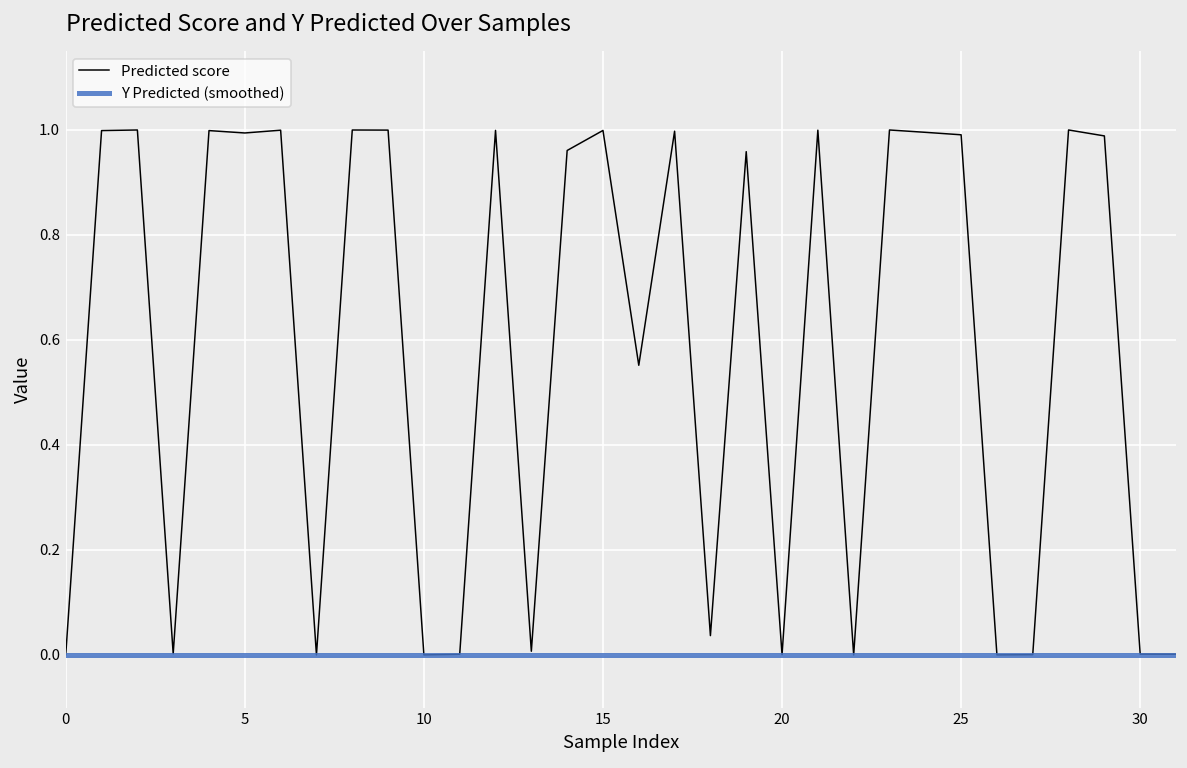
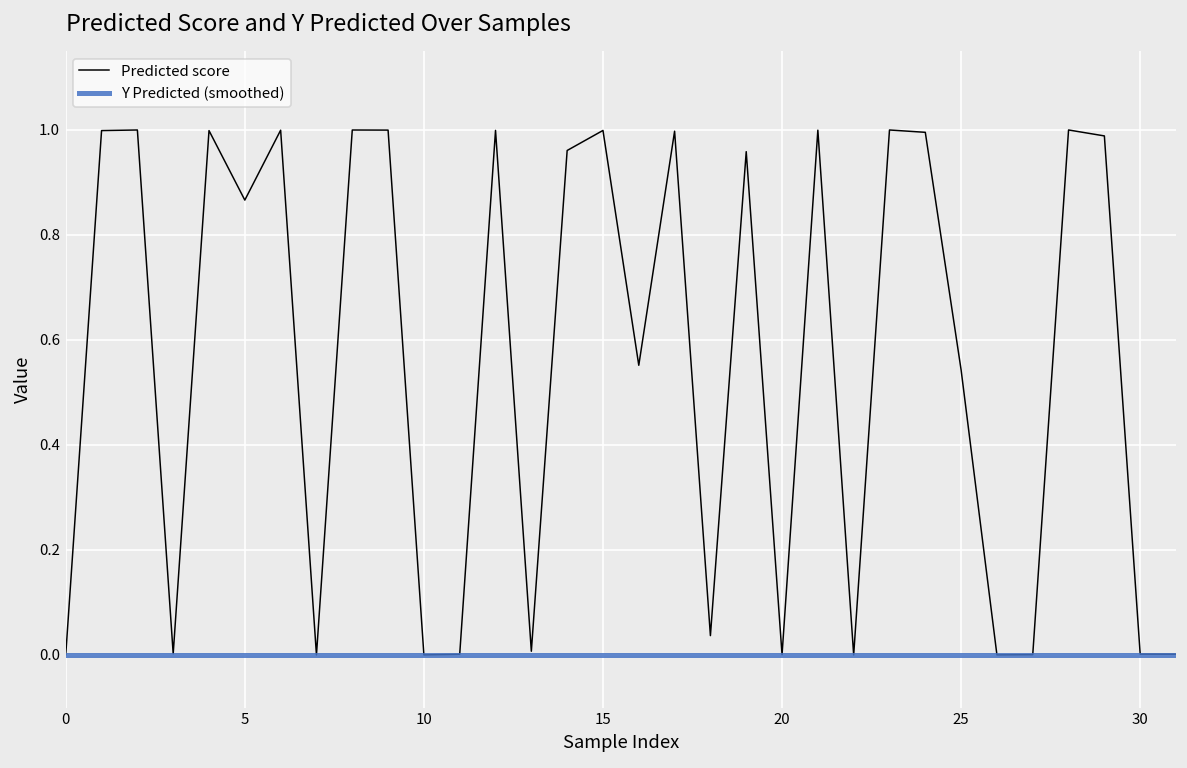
  {
    "Predicted score": {
-     "5": 0.99,
+     "5": 0.87,
      "15": 1.00,
-     "25": 0.99
+     "25": 0.54
    },
    "Y Predicted (smoothed)": {
      "5": 0.00,
      "15": 0.00,
      "25": 0.00
    }
  }
